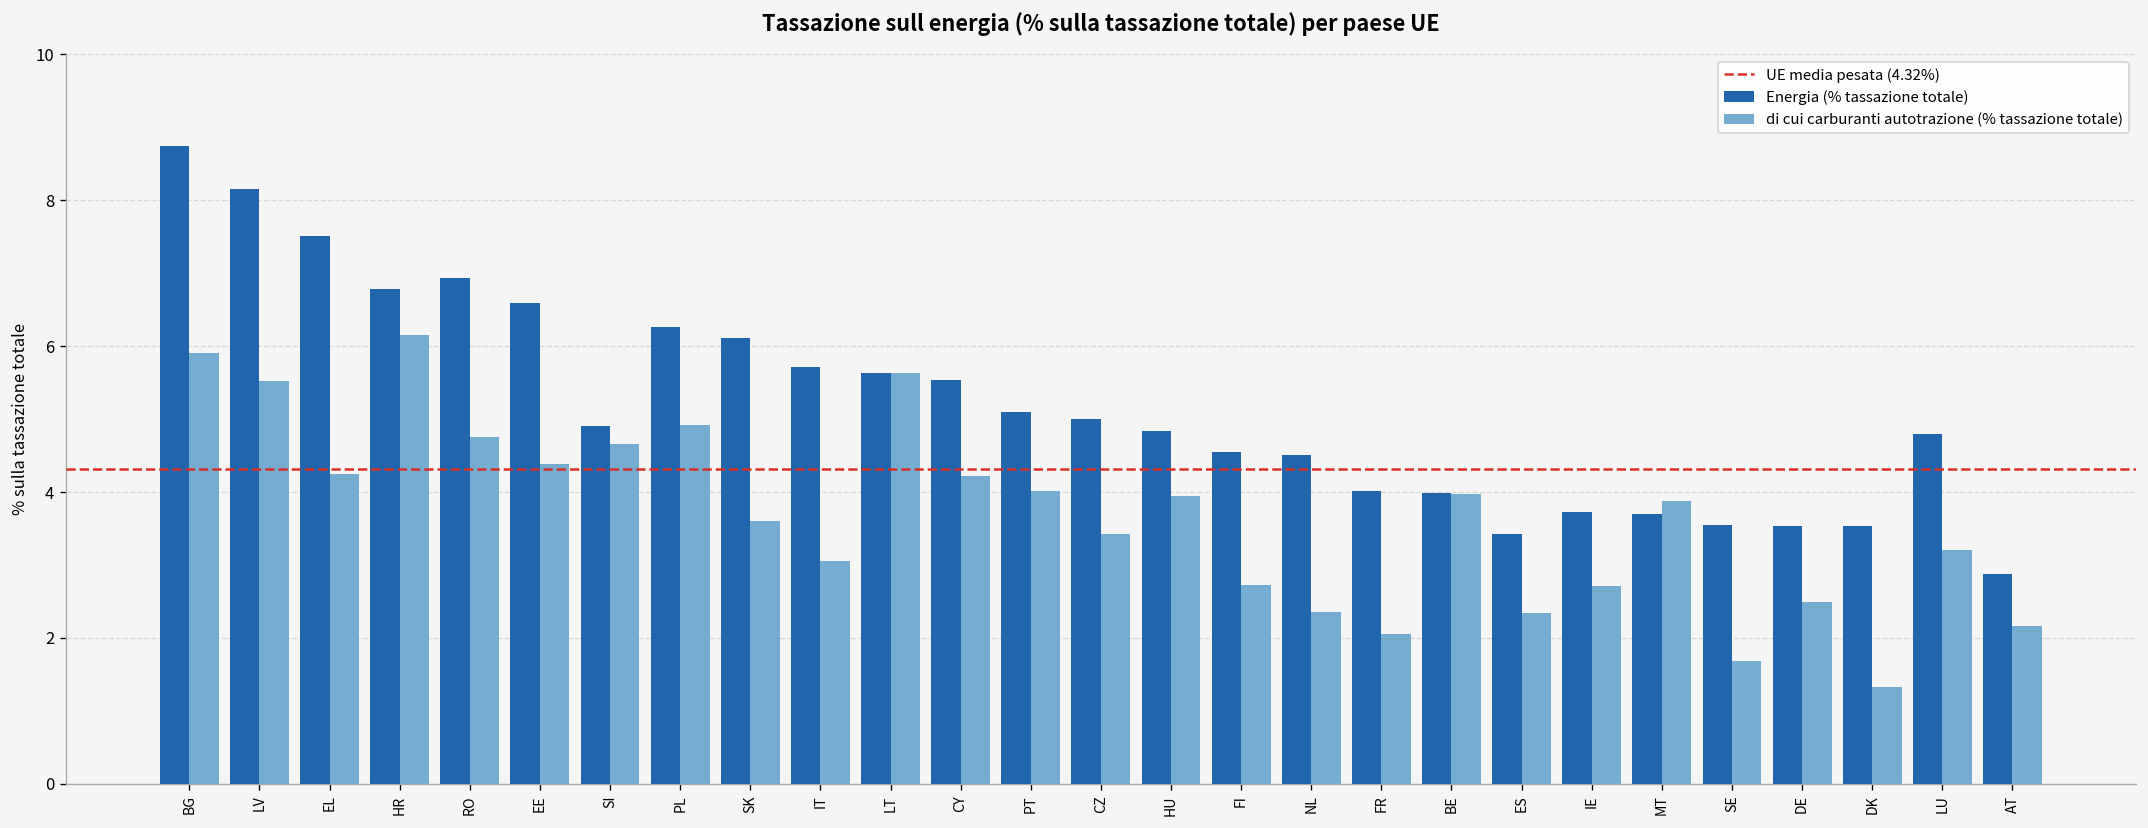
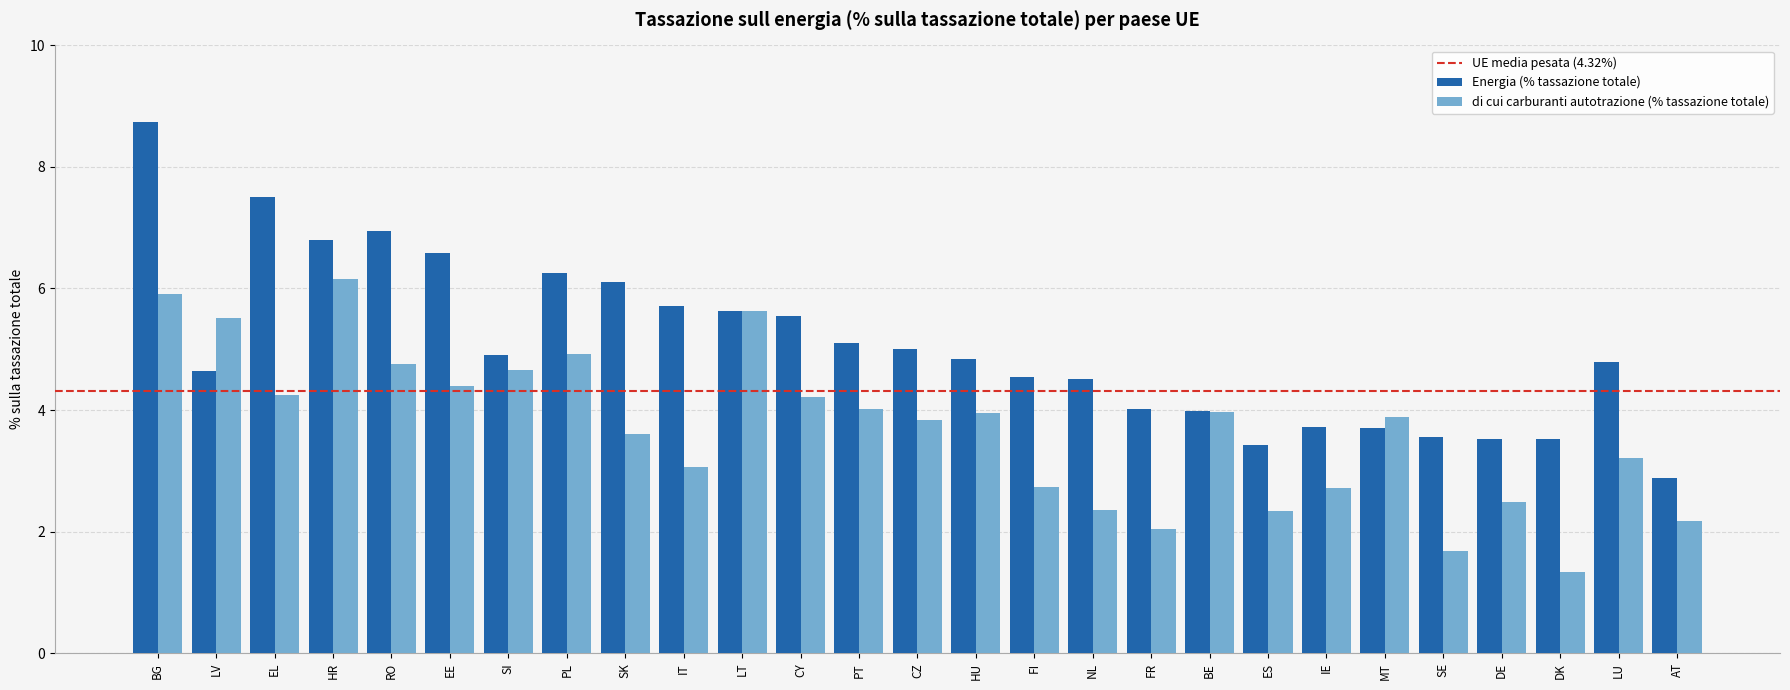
  {
    "Energia (% tassazione totale)": {
      "BG": 8.7,
-     "LV": 8.2,
+     "LV": 4.7,
      "EL": 7.5,
      "HR": 6.8,
      "RO": 6.9,
      "EE": 6.6,
      "SI": 4.9,
      "PL": 6.3,
      "SK": 6.1,
      "IT": 5.7,
      "LT": 5.6,
      "CY": 5.5,
      "PT": 5.1,
      "CZ": 5.0,
      "HU": 4.8,
      "FI": 4.6,
      "NL": 4.5,
      "FR": 4.0,
      "BE": 4.0,
      "ES": 3.4,
      "IE": 3.7,
      "MT": 3.7,
      "SE": 3.6,
      "DE": 3.5,
      "DK": 3.5,
      "LU": 4.8,
      "AT": 2.9
    },
    "di cui carburanti autotrazione (% tassazione totale)": {
      "BG": 5.9,
      "LV": 5.5,
      "EL": 4.3,
      "HR": 6.2,
      "RO": 4.8,
      "EE": 4.4,
      "SI": 4.7,
      "PL": 4.9,
      "SK": 3.6,
      "IT": 3.1,
      "LT": 5.6,
      "CY": 4.2,
      "PT": 4.0,
-     "CZ": 3.4,
+     "CZ": 3.8,
      "HU": 4.0,
      "FI": 2.7,
      "NL": 2.4,
      "FR": 2.1,
      "BE": 4.0,
      "ES": 2.3,
      "IE": 2.7,
      "MT": 3.9,
      "SE": 1.7,
      "DE": 2.5,
      "DK": 1.3,
      "LU": 3.2,
      "AT": 2.2
    }
  }
